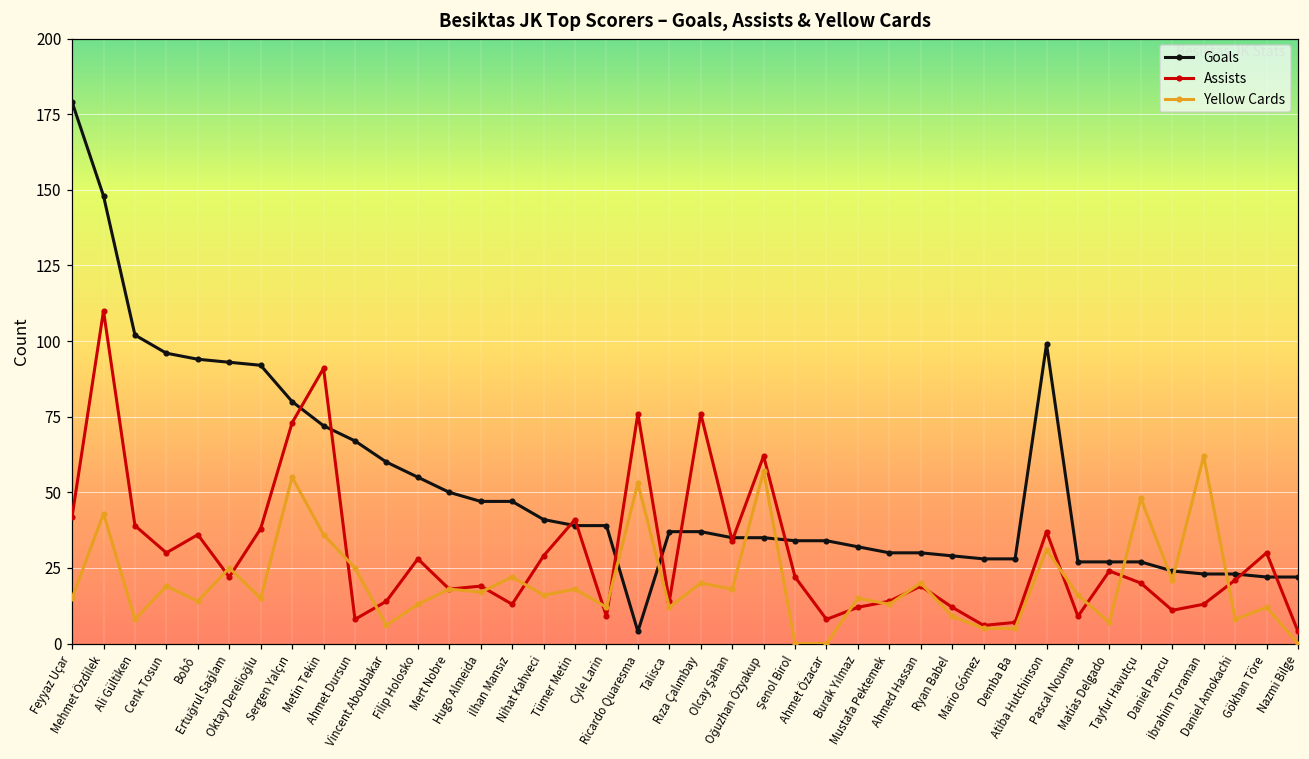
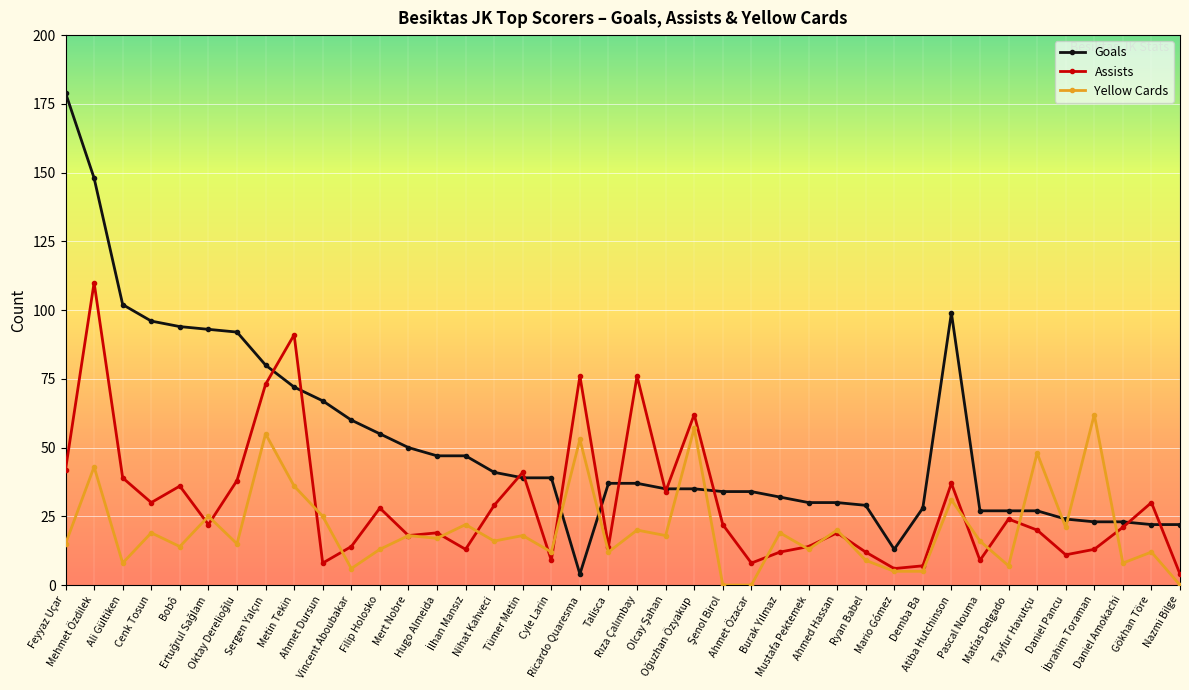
  {
    "Goals": {
      "Feyyaz Uçar": 179,
      "Mehmet Özdilek": 148,
      "Ali Gültiken": 102,
      "Cenk Tosun": 96,
      "Bobô": 94,
      "Ertuğrul Sağlam": 93,
      "Oktay Derelioğlu": 92,
      "Sergen Yalçın": 80,
      "Metin Tekin": 72,
      "Ahmet Dursun": 67,
      "Vincent Aboubakar": 60,
      "Filip Holosko": 55,
      "Mert Nobre": 50,
      "Hugo Almeida": 47,
      "İlhan Mansız": 47,
      "Nihat Kahveci": 41,
      "Tümer Metin": 39,
      "Cyle Larin": 39,
      "Ricardo Quaresma": 4,
      "Talisca": 37,
      "Rıza Çalımbay": 37,
      "Olcay Şahan": 35,
      "Oğuzhan Özyakup": 35,
      "Şenol Birol": 34,
      "Ahmet Özacar": 34,
      "Burak Yılmaz": 32,
      "Mustafa Pektemek": 30,
      "Ahmed Hassan": 30,
      "Ryan Babel": 29,
-     "Mario Gómez": 28,
+     "Mario Gómez": 13,
      "Demba Ba": 28,
      "Atiba Hutchinson": 99,
      "Pascal Nouma": 27,
      "Matías Delgado": 27,
      "Tayfur Havutçu": 27,
      "Daniel Pancu": 24,
      "İbrahim Toraman": 23,
      "Daniel Amokachi": 23,
      "Gökhan Töre": 22,
      "Nazmi Bilge": 22
    },
    "Assists": {
      "Feyyaz Uçar": 42,
      "Mehmet Özdilek": 110,
      "Ali Gültiken": 39,
      "Cenk Tosun": 30,
      "Bobô": 36,
      "Ertuğrul Sağlam": 22,
      "Oktay Derelioğlu": 38,
      "Sergen Yalçın": 73,
      "Metin Tekin": 91,
      "Ahmet Dursun": 8,
      "Vincent Aboubakar": 14,
      "Filip Holosko": 28,
      "Hugo Almeida": 19,
      "İlhan Mansız": 13,
      "Nihat Kahveci": 29,
      "Tümer Metin": 41,
      "Cyle Larin": 9,
      "Ricardo Quaresma": 76,
      "Talisca": 14,
      "Rıza Çalımbay": 76,
      "Olcay Şahan": 34,
      "Oğuzhan Özyakup": 62,
      "Şenol Birol": 22,
      "Ahmet Özacar": 8,
      "Burak Yılmaz": 12,
      "Mustafa Pektemek": 14,
      "Ahmed Hassan": 19,
      "Ryan Babel": 12,
      "Mario Gómez": 6,
      "Demba Ba": 7,
      "Atiba Hutchinson": 37,
      "Pascal Nouma": 9,
      "Matías Delgado": 24,
      "Tayfur Havutçu": 20,
      "Daniel Pancu": 11,
      "İbrahim Toraman": 13,
      "Daniel Amokachi": 21,
      "Gökhan Töre": 30,
      "Nazmi Bilge": 4
    },
    "Yellow Cards": {
      "Feyyaz Uçar": 15,
      "Mehmet Özdilek": 43,
      "Ali Gültiken": 8,
      "Cenk Tosun": 19,
      "Bobô": 14,
      "Ertuğrul Sağlam": 25,
      "Oktay Derelioğlu": 15,
      "Sergen Yalçın": 55,
      "Metin Tekin": 36,
      "Ahmet Dursun": 25,
      "Vincent Aboubakar": 6,
      "Filip Holosko": 13,
      "Hugo Almeida": 17,
      "İlhan Mansız": 22,
      "Nihat Kahveci": 16,
      "Tümer Metin": 18,
      "Cyle Larin": 12,
      "Ricardo Quaresma": 53,
      "Talisca": 12,
      "Rıza Çalımbay": 20,
      "Olcay Şahan": 18,
      "Oğuzhan Özyakup": 57,
      "Şenol Birol": 0,
      "Ahmet Özacar": 0,
-     "Burak Yılmaz": 15,
+     "Burak Yılmaz": 19,
      "Mustafa Pektemek": 13,
      "Ahmed Hassan": 20,
      "Ryan Babel": 9,
      "Mario Gómez": 5,
      "Demba Ba": 5,
      "Atiba Hutchinson": 31,
      "Pascal Nouma": 16,
      "Matías Delgado": 7,
      "Tayfur Havutçu": 48,
      "Daniel Pancu": 21,
      "İbrahim Toraman": 62,
      "Daniel Amokachi": 8,
      "Gökhan Töre": 12,
      "Nazmi Bilge": 0
    }
  }
